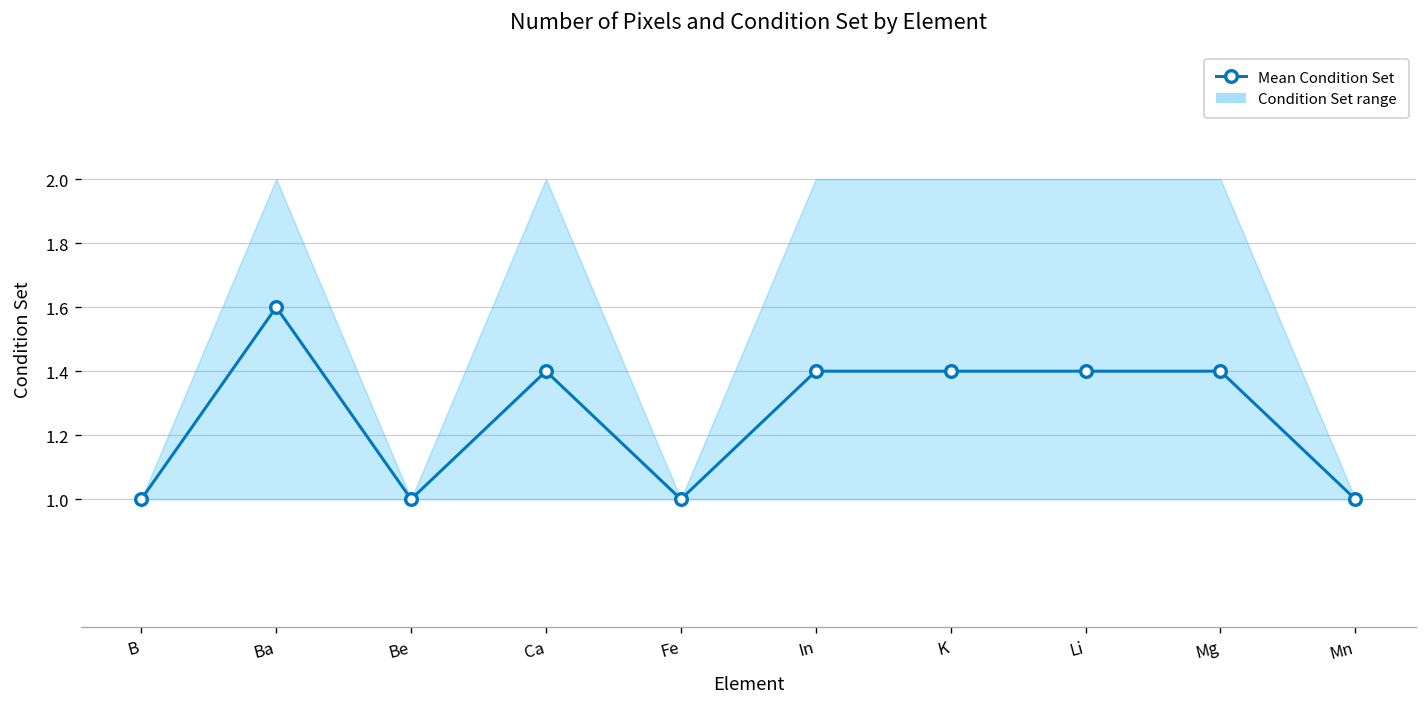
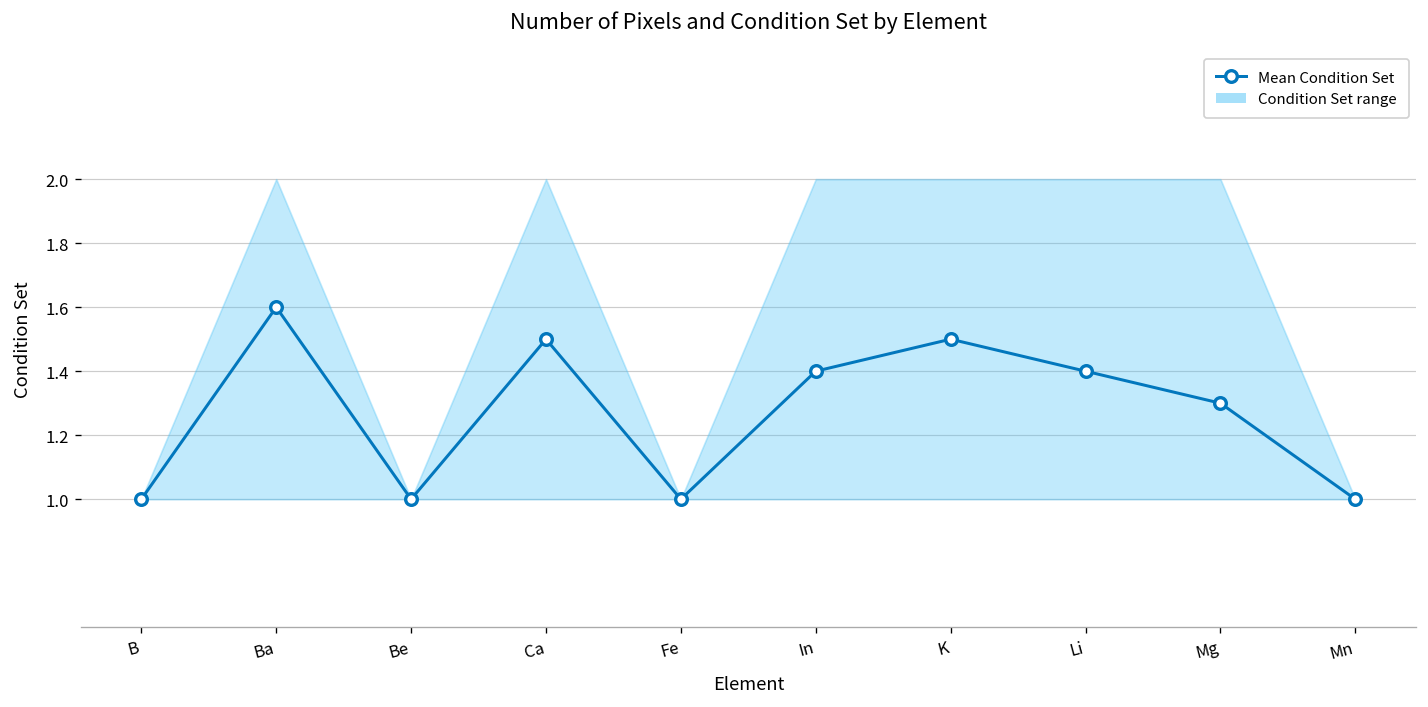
  {
    "Mean Condition Set": {
      "Ba": 1.6,
-     "Ca": 1.4,
+     "Ca": 1.5,
      "In": 1.4,
-     "K": 1.4,
+     "K": 1.5,
      "Li": 1.4,
-     "Mg": 1.4
+     "Mg": 1.3
    }
  }
